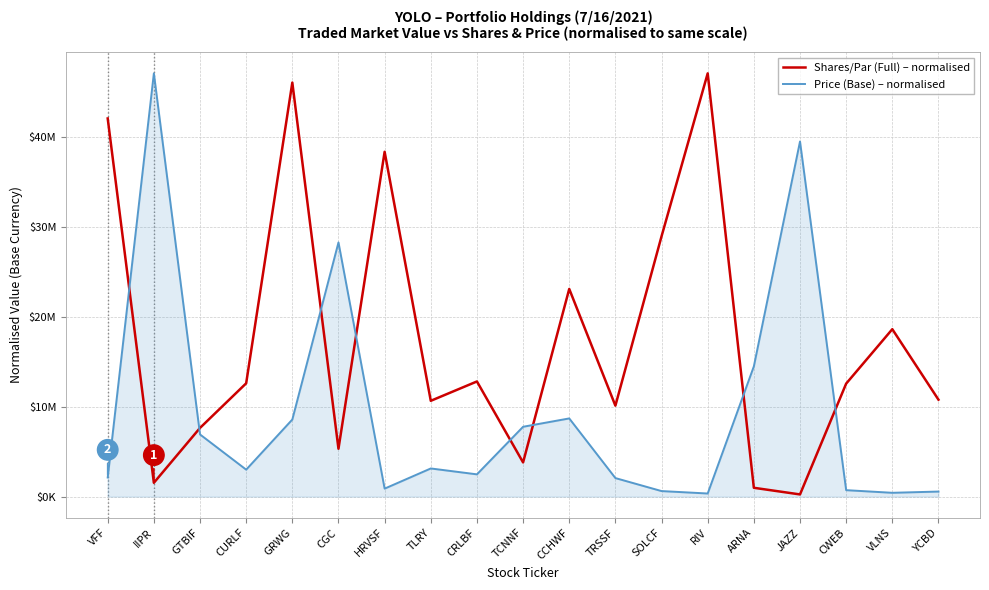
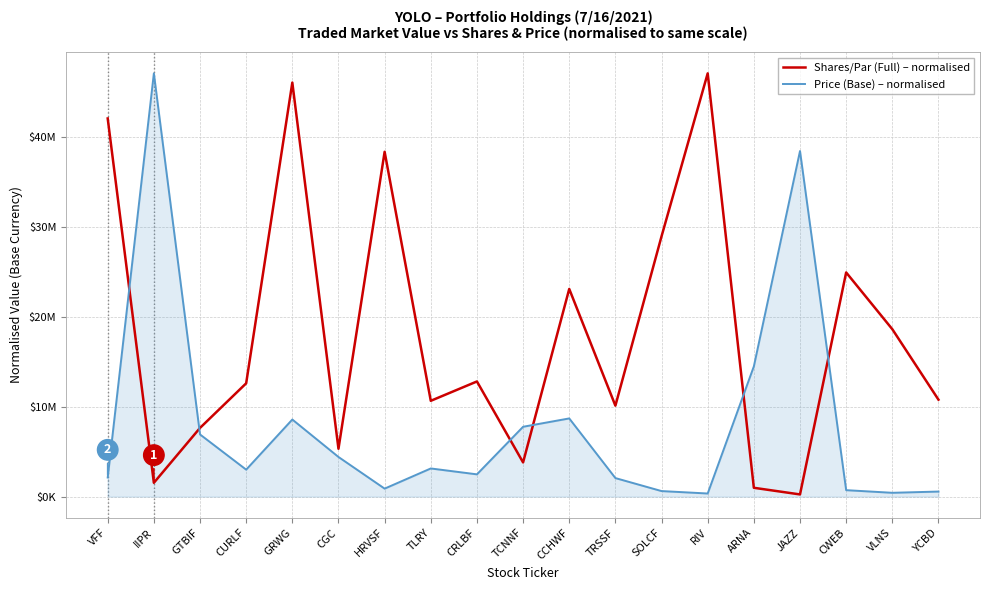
  {
    "Shares/Par (Full) – normalised": {
      "VFF": "$42000000",
      "GTBIF": "$8000000",
      "CURLF": "$13000000",
      "GRWG": "$46000000",
      "CGC": "$5000000",
      "HRVSF": "$38000000",
      "TLRY": "$11000000",
      "CRLBF": "$13000000",
      "TCNNF": "$4000000",
      "CCHWF": "$23000000",
      "TRSSF": "$10000000",
      "SOLCF": "$29000000",
      "RIV": "$47000000",
      "ARNA": "$1000000",
      "JAZZ": "$0",
-     "CWEB": "$13000000",
+     "CWEB": "$25000000",
      "VLNS": "$19000000",
      "YCBD": "$11000000"
    },
    "Price (Base) – normalised": {
      "IIPR": "$47000000",
      "GTBIF": "$7000000",
      "CURLF": "$3000000",
      "GRWG": "$9000000",
-     "CGC": "$28000000",
+     "CGC": "$4000000",
      "HRVSF": "$1000000",
      "TLRY": "$3000000",
      "CRLBF": "$2000000",
      "TCNNF": "$8000000",
      "CCHWF": "$9000000",
      "TRSSF": "$2000000",
      "SOLCF": "$1000000",
      "RIV": "$0",
      "ARNA": "$14000000",
-     "JAZZ": "$40000000",
+     "JAZZ": "$38000000",
      "CWEB": "$1000000",
      "VLNS": "$0",
      "YCBD": "$1000000"
    }
  }
